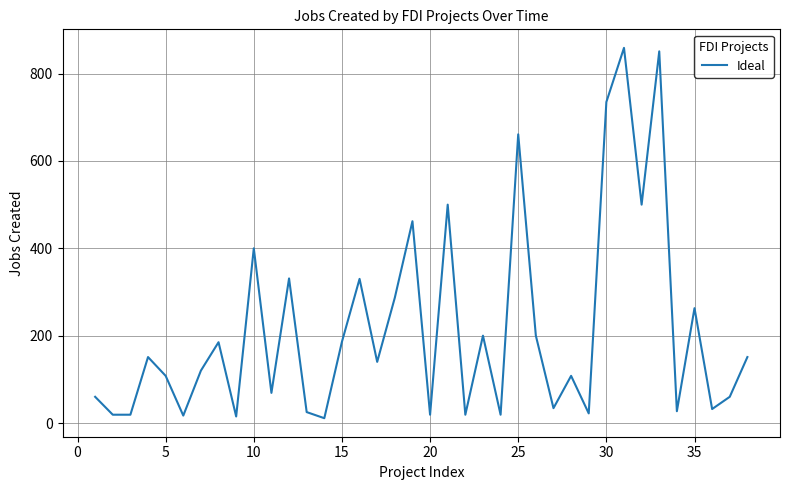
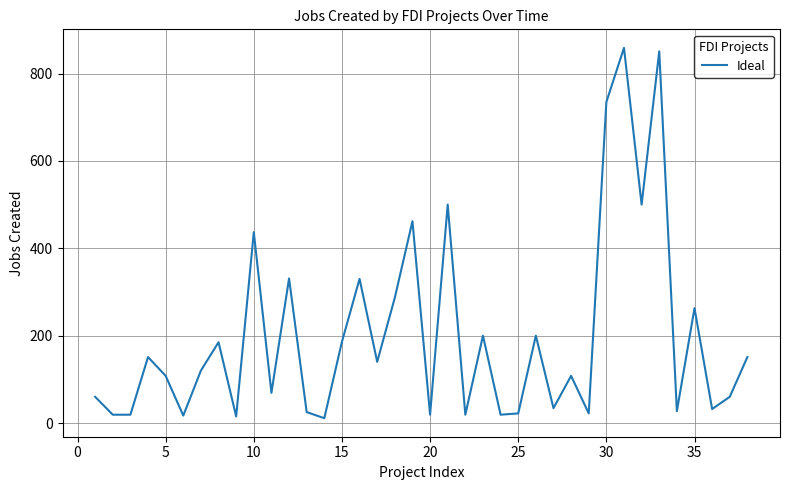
  {
    "5": 110,
-   "10": 400,
+   "10": 440,
    "15": 190,
    "20": 20,
-   "25": 660,
+   "25": 20,
    "30": 740,
    "35": 260
  }
